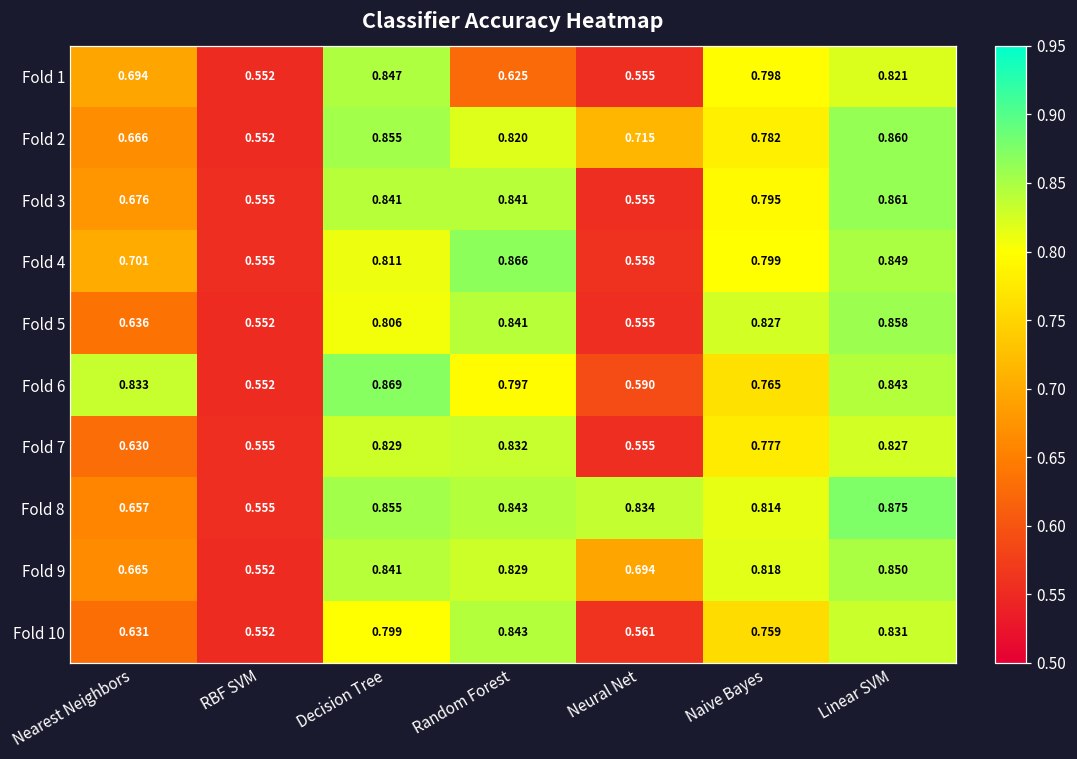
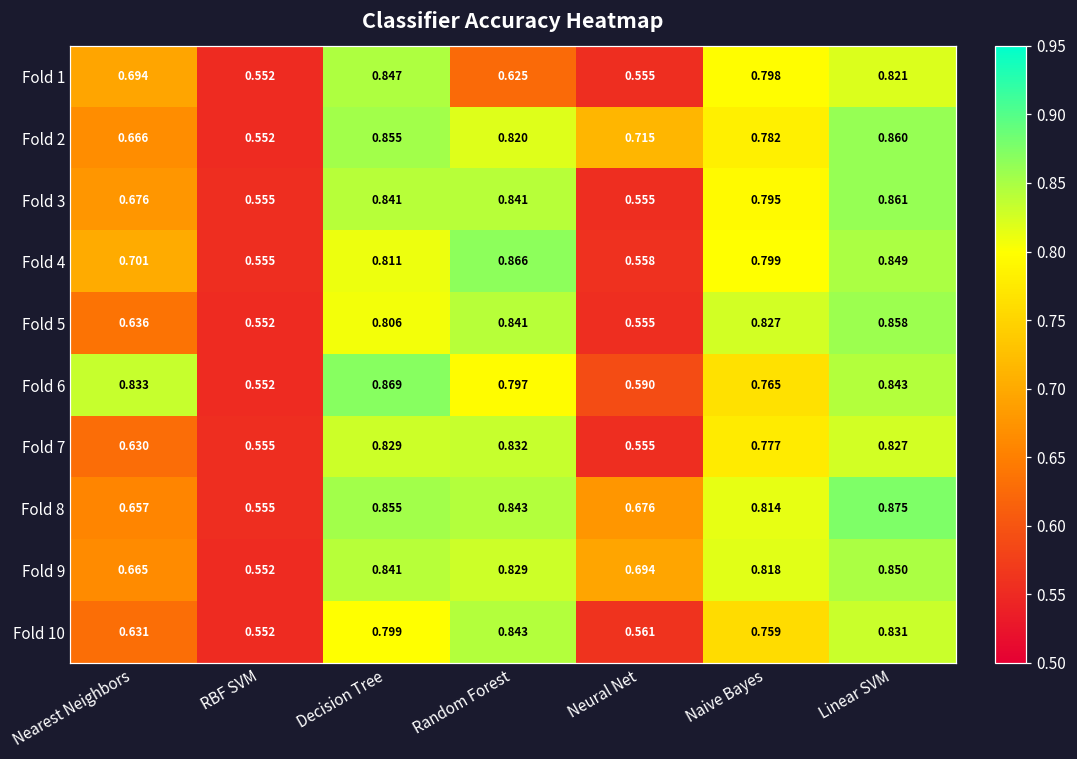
  {
    "Fold 1": {
      "Nearest Neighbors": 0.694,
      "RBF SVM": 0.552,
      "Decision Tree": 0.847,
      "Random Forest": 0.625,
      "Neural Net": 0.555,
      "Naive Bayes": 0.798,
      "Linear SVM": 0.821
    },
    "Fold 2": {
      "Nearest Neighbors": 0.666,
      "RBF SVM": 0.552,
      "Decision Tree": 0.855,
      "Random Forest": 0.820,
      "Neural Net": 0.715,
      "Naive Bayes": 0.782,
      "Linear SVM": 0.860
    },
    "Fold 3": {
      "Nearest Neighbors": 0.676,
      "RBF SVM": 0.555,
      "Decision Tree": 0.841,
      "Random Forest": 0.841,
      "Neural Net": 0.555,
      "Naive Bayes": 0.795,
      "Linear SVM": 0.861
    },
    "Fold 4": {
      "Nearest Neighbors": 0.701,
      "RBF SVM": 0.555,
      "Decision Tree": 0.811,
      "Random Forest": 0.866,
      "Neural Net": 0.558,
      "Naive Bayes": 0.799,
      "Linear SVM": 0.849
    },
    "Fold 5": {
      "Nearest Neighbors": 0.636,
      "RBF SVM": 0.552,
      "Decision Tree": 0.806,
      "Random Forest": 0.841,
      "Neural Net": 0.555,
      "Naive Bayes": 0.827,
      "Linear SVM": 0.858
    },
    "Fold 6": {
      "Nearest Neighbors": 0.833,
      "RBF SVM": 0.552,
      "Decision Tree": 0.869,
      "Random Forest": 0.797,
      "Neural Net": 0.590,
      "Naive Bayes": 0.765,
      "Linear SVM": 0.843
    },
    "Fold 7": {
      "Nearest Neighbors": 0.630,
      "RBF SVM": 0.555,
      "Decision Tree": 0.829,
      "Random Forest": 0.832,
      "Neural Net": 0.555,
      "Naive Bayes": 0.777,
      "Linear SVM": 0.827
    },
    "Fold 8": {
      "Nearest Neighbors": 0.657,
      "RBF SVM": 0.555,
      "Decision Tree": 0.855,
      "Random Forest": 0.843,
-     "Neural Net": 0.834,
+     "Neural Net": 0.676,
      "Naive Bayes": 0.814,
      "Linear SVM": 0.875
    },
    "Fold 9": {
      "Nearest Neighbors": 0.665,
      "RBF SVM": 0.552,
      "Decision Tree": 0.841,
      "Random Forest": 0.829,
      "Neural Net": 0.694,
      "Naive Bayes": 0.818,
      "Linear SVM": 0.850
    },
    "Fold 10": {
      "Nearest Neighbors": 0.631,
      "RBF SVM": 0.552,
      "Decision Tree": 0.799,
      "Random Forest": 0.843,
      "Neural Net": 0.561,
      "Naive Bayes": 0.759,
      "Linear SVM": 0.831
    }
  }
